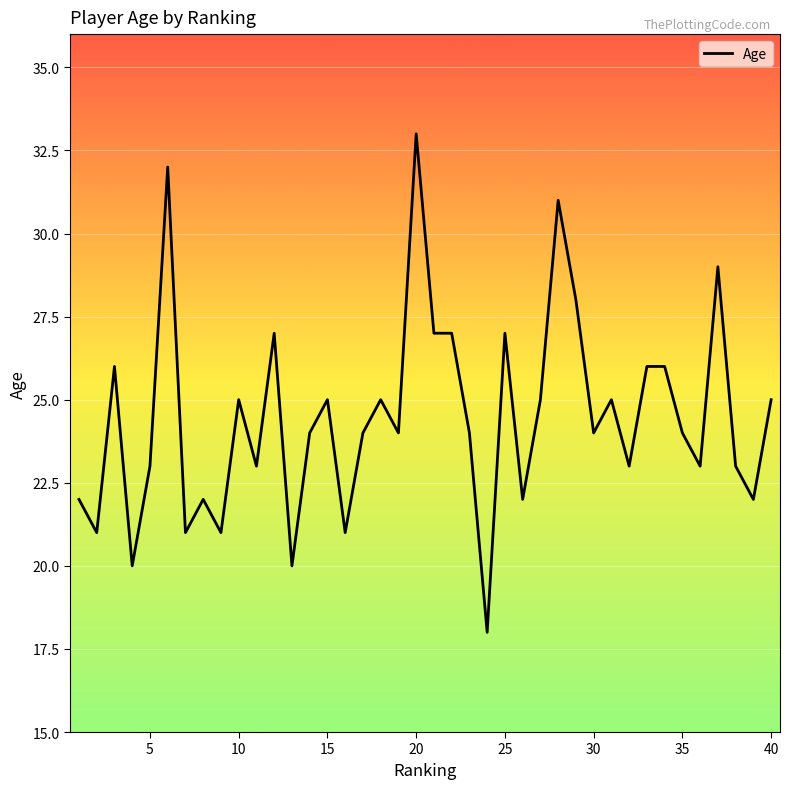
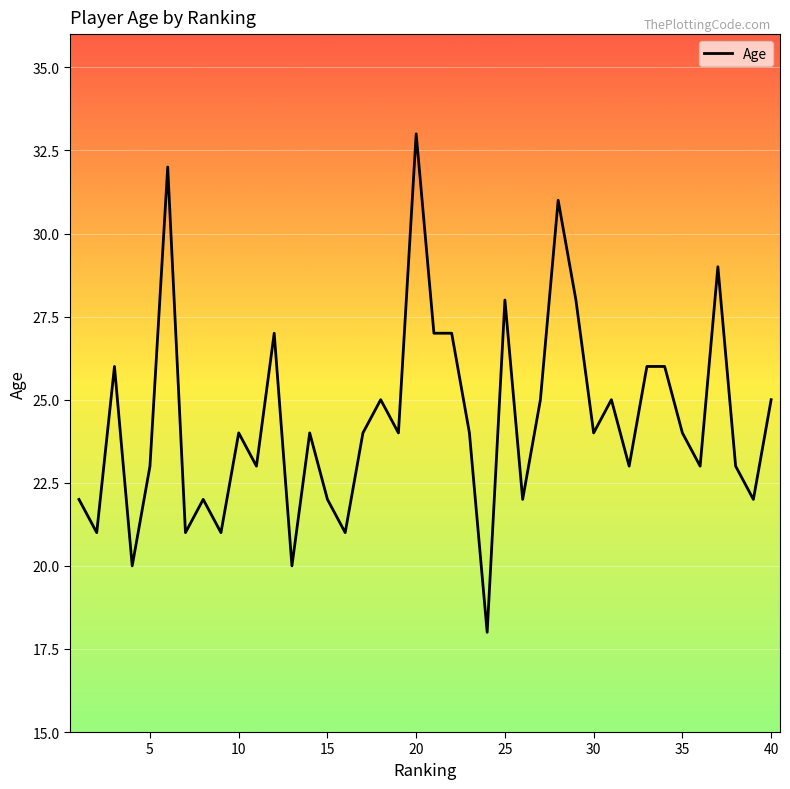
  {
    "5": 23,
-   "10": 25,
-   "15": 25,
+   "10": 24,
+   "15": 22,
    "20": 33,
-   "25": 27,
+   "25": 28,
    "30": 24,
    "35": 24,
    "40": 25
  }
